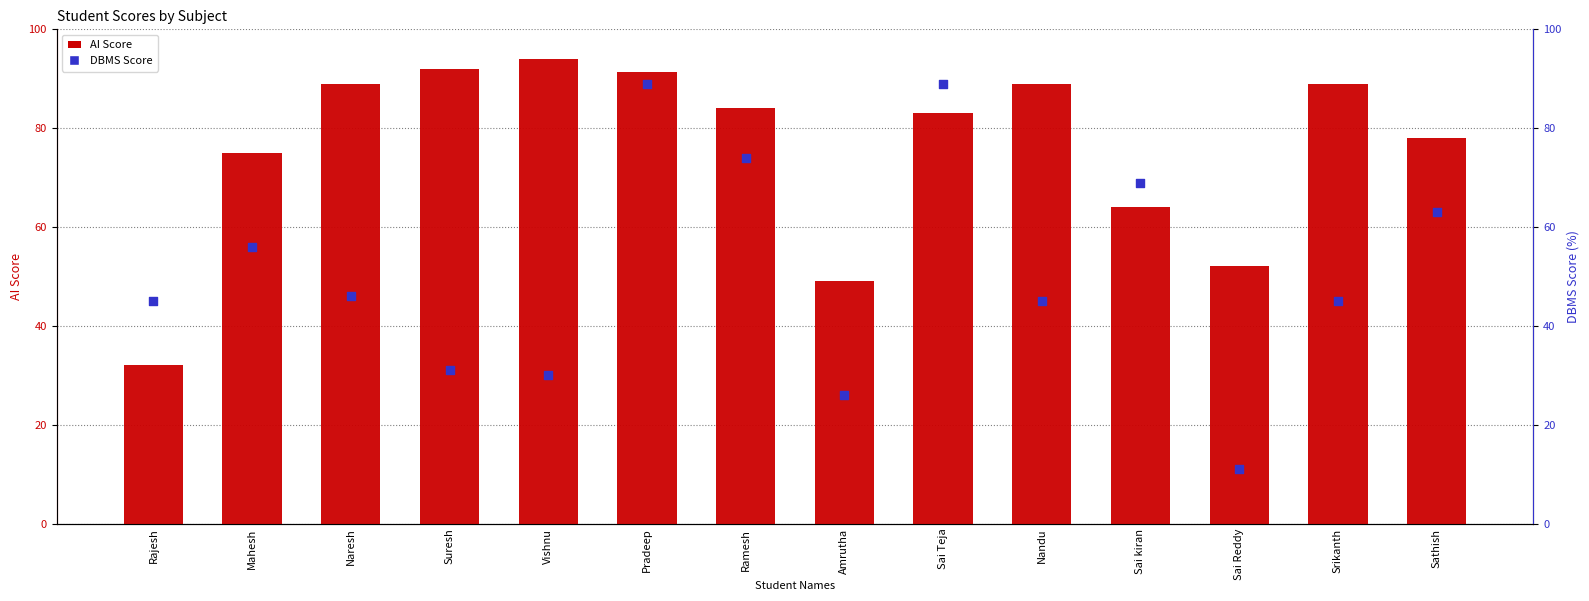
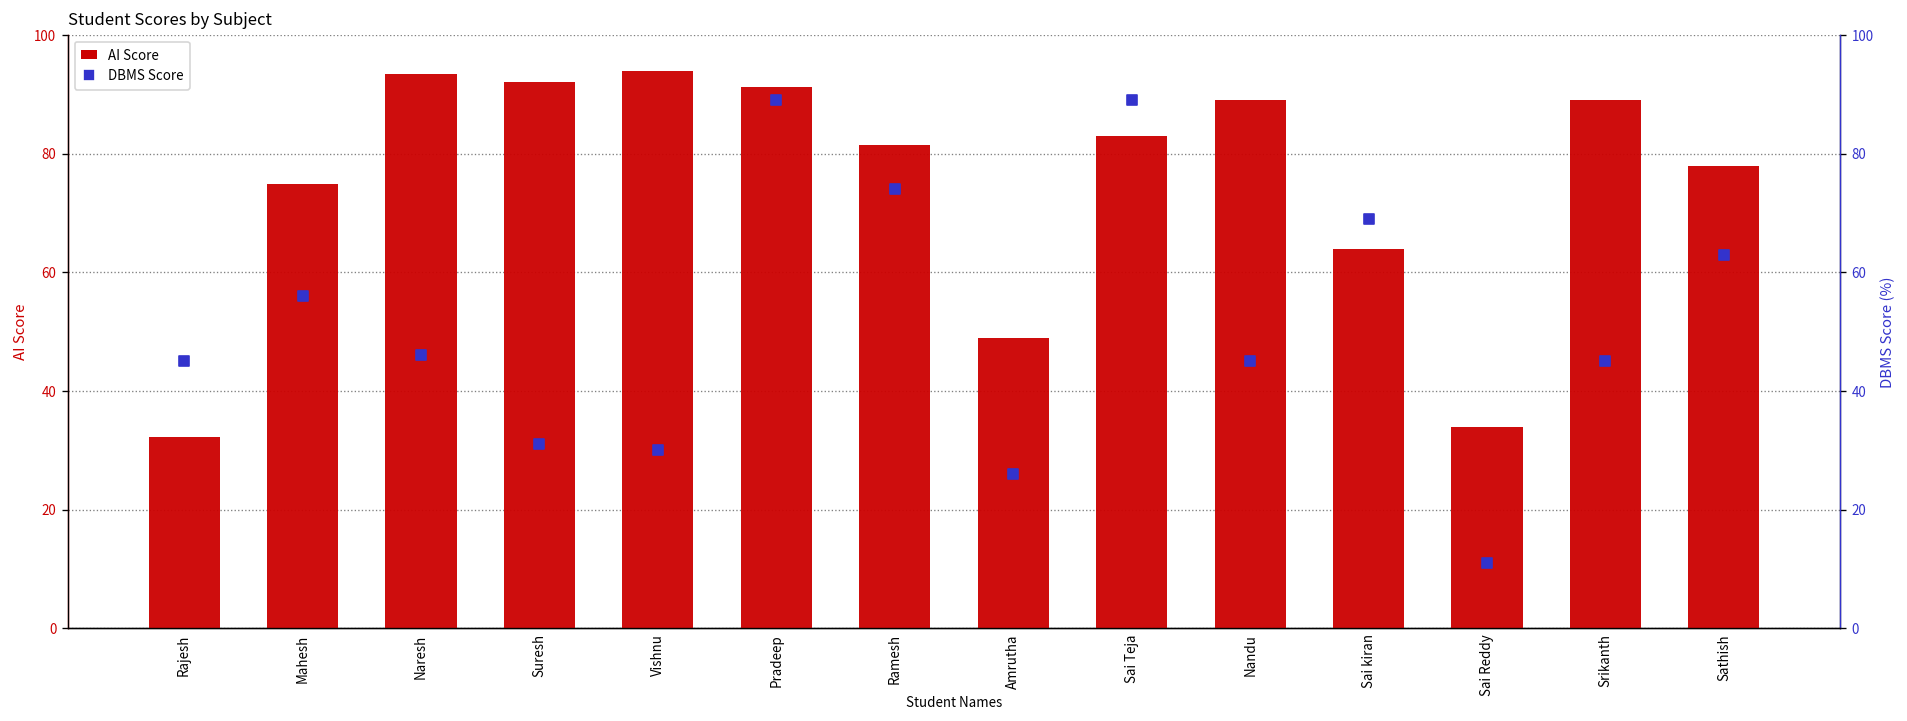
  {
    "AI Score": {
      "Rajesh": 32,
      "Mahesh": 75,
-     "Naresh": 89,
+     "Naresh": 94,
      "Suresh": 92,
      "Vishnu": 94,
      "Pradeep": 91,
-     "Ramesh": 84,
+     "Ramesh": 81,
      "Amrutha": 49,
      "Sai Teja": 83,
      "Nandu": 89,
      "Sai kiran": 64,
-     "Sai Reddy": 52,
+     "Sai Reddy": 34,
      "Srikanth": 89,
      "Sathish": 78
    }
  }
